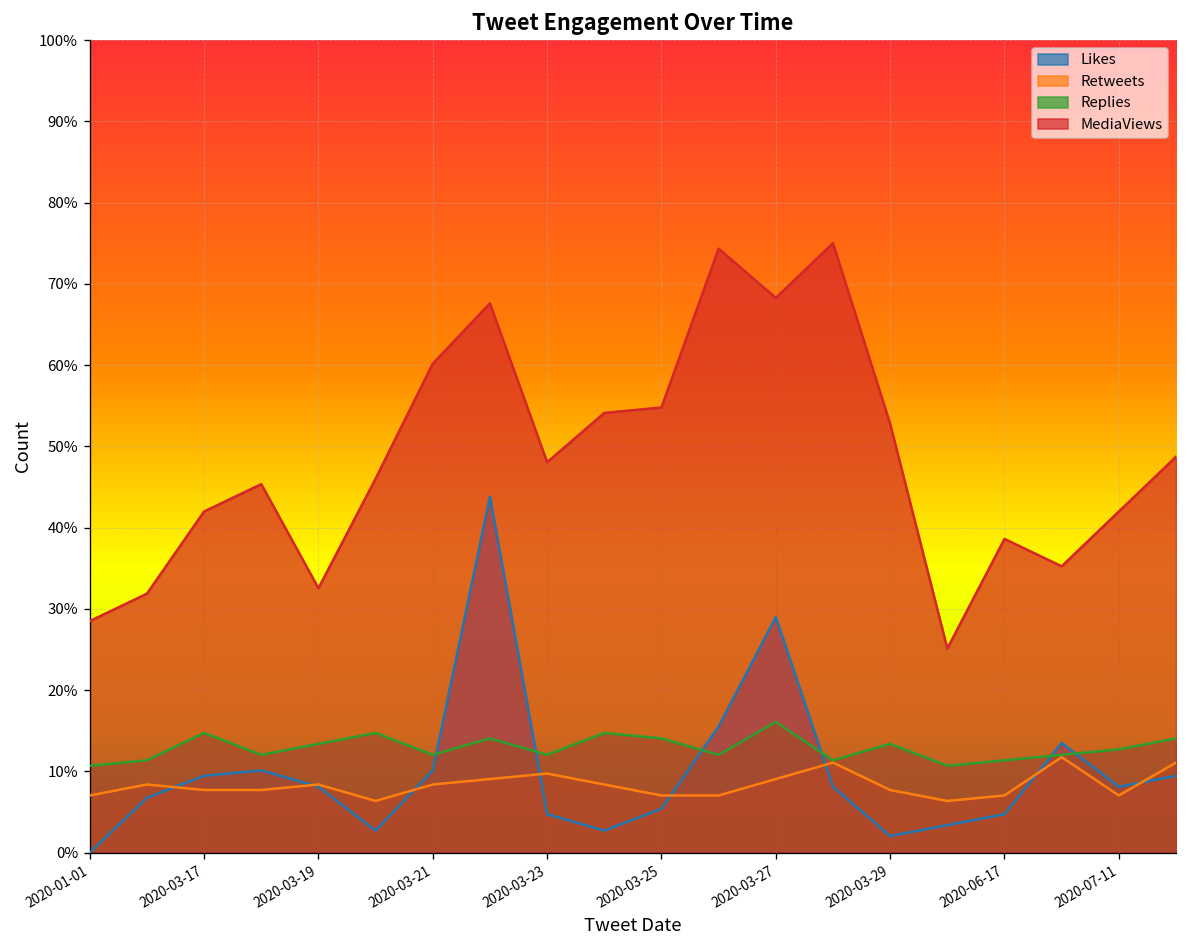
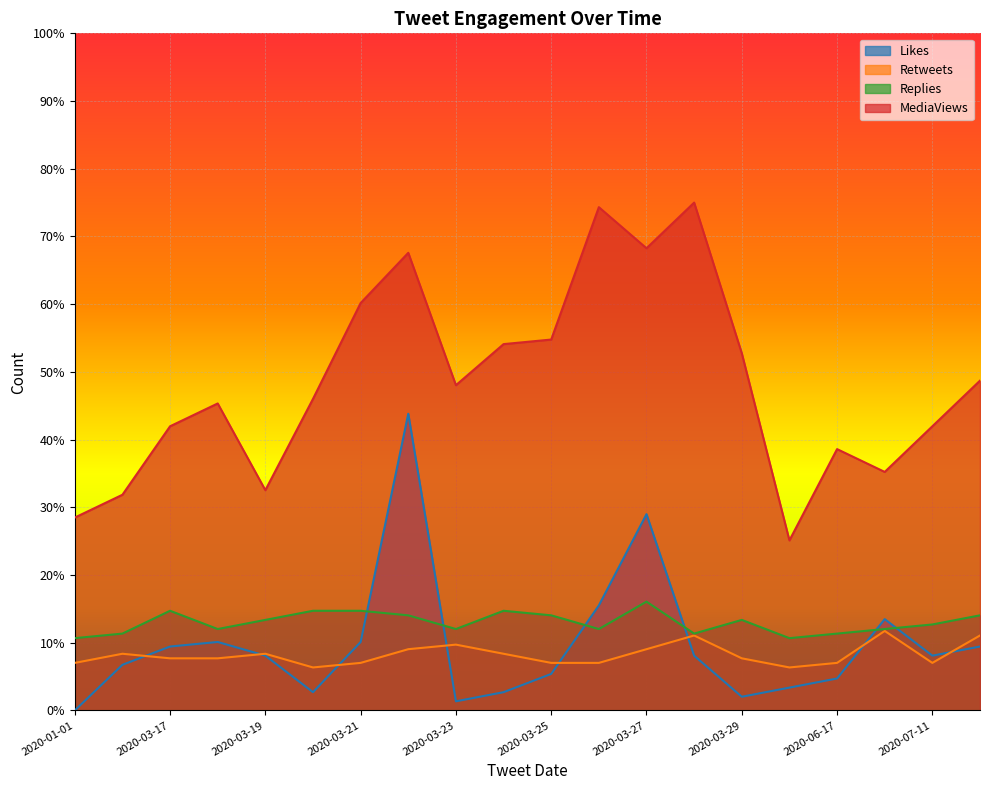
  {
    "Likes": {
      "2020-01-01": "0%",
      "2020-03-17": "9%",
      "2020-03-21": "10%",
-     "2020-03-23": "5%",
+     "2020-03-23": "1%",
      "2020-03-25": "5%",
      "2020-03-27": "29%",
      "2020-03-29": "2%",
      "2020-06-17": "5%",
      "2020-07-11": "8%"
    },
    "Retweets": {
      "2020-01-01": "7%",
      "2020-03-17": "8%",
-     "2020-03-21": "8%",
+     "2020-03-21": "7%",
      "2020-03-23": "10%",
      "2020-03-25": "7%",
      "2020-03-27": "9%",
      "2020-03-29": "8%",
      "2020-06-17": "7%",
      "2020-07-11": "7%"
    },
    "Replies": {
      "2020-01-01": "11%",
      "2020-03-17": "15%",
      "2020-03-19": "13%",
-     "2020-03-21": "12%",
+     "2020-03-21": "15%",
      "2020-03-23": "12%",
      "2020-03-25": "14%",
      "2020-03-27": "16%",
      "2020-03-29": "13%",
      "2020-06-17": "11%",
      "2020-07-11": "13%"
    },
    "MediaViews": {
      "2020-01-01": "28%",
      "2020-03-17": "42%",
      "2020-03-19": "33%",
      "2020-03-21": "60%",
      "2020-03-23": "48%",
      "2020-03-25": "55%",
      "2020-03-27": "68%",
      "2020-03-29": "53%",
      "2020-06-17": "39%",
      "2020-07-11": "42%"
    }
  }
